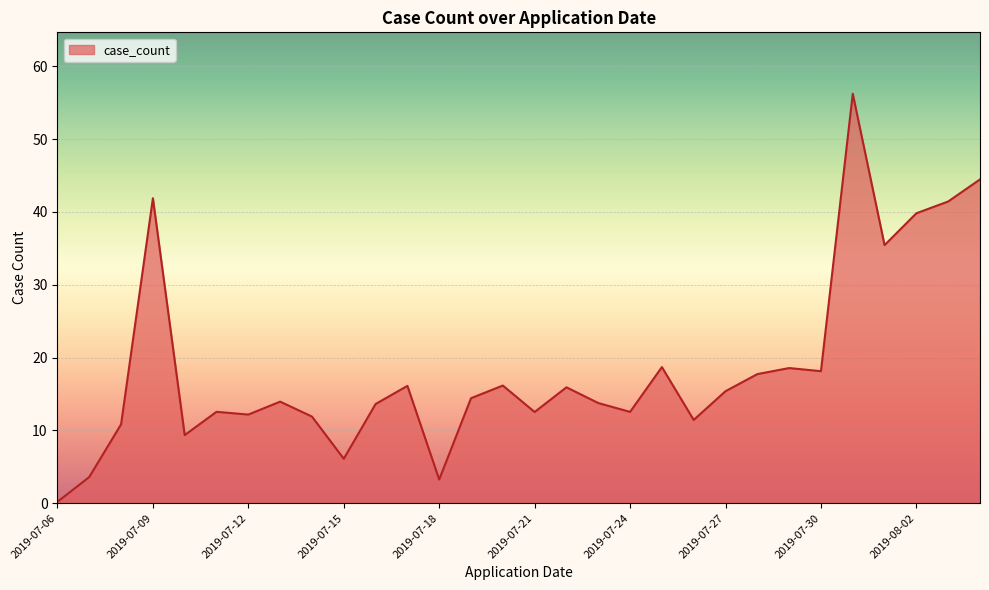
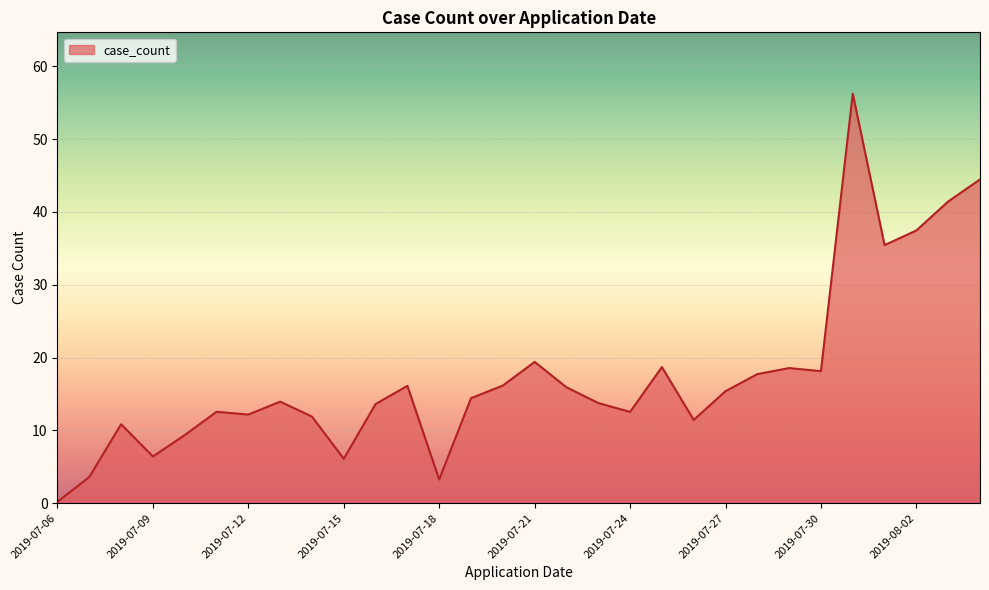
  {
    "2019-07-06": 0,
-   "2019-07-09": 42,
+   "2019-07-09": 6,
    "2019-07-12": 12,
    "2019-07-15": 6,
    "2019-07-18": 3,
-   "2019-07-21": 13,
+   "2019-07-21": 19,
    "2019-07-24": 13,
    "2019-07-27": 15,
    "2019-07-30": 18,
-   "2019-08-02": 40
+   "2019-08-02": 37
  }
